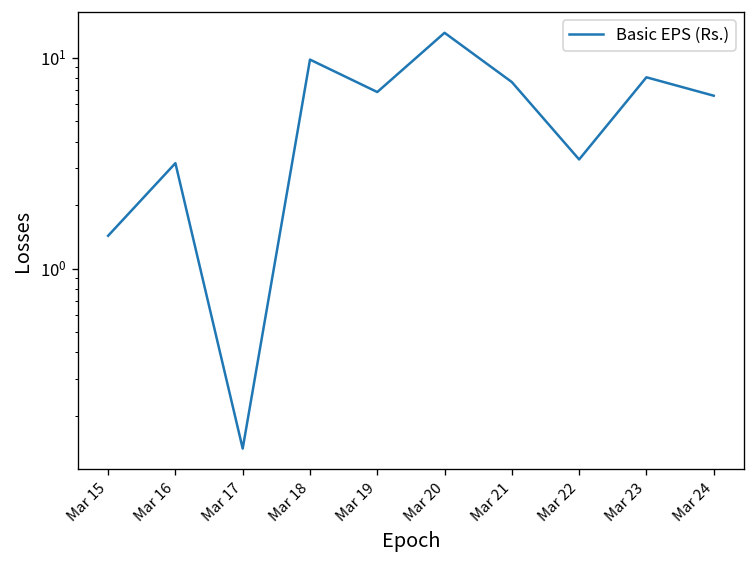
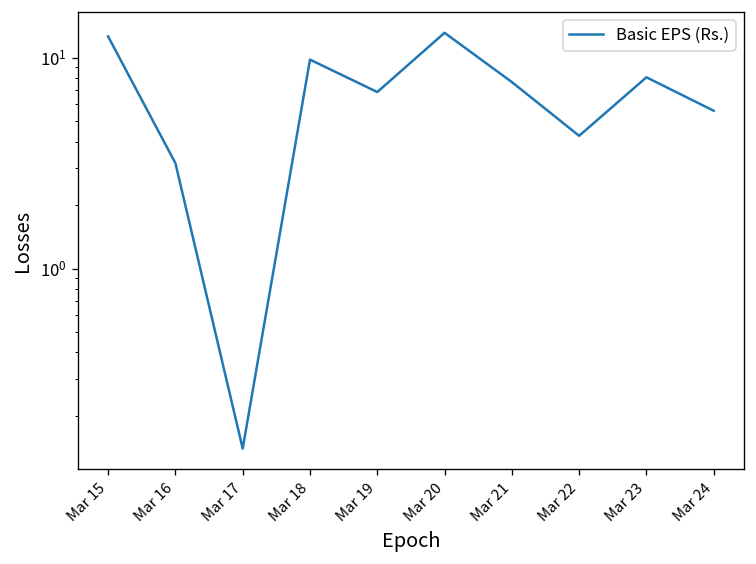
  {
-   "Mar 15": 1.4,
+   "Mar 15": 13,
    "Mar 16": 3.2,
    "Mar 17": 0.14,
    "Mar 18": 10,
    "Mar 19": 6.9,
    "Mar 20": 13,
    "Mar 21": 8,
-   "Mar 22": 3.3,
+   "Mar 22": 4.3,
    "Mar 23": 8,
-   "Mar 24": 6.6
+   "Mar 24": 5.6
  }
